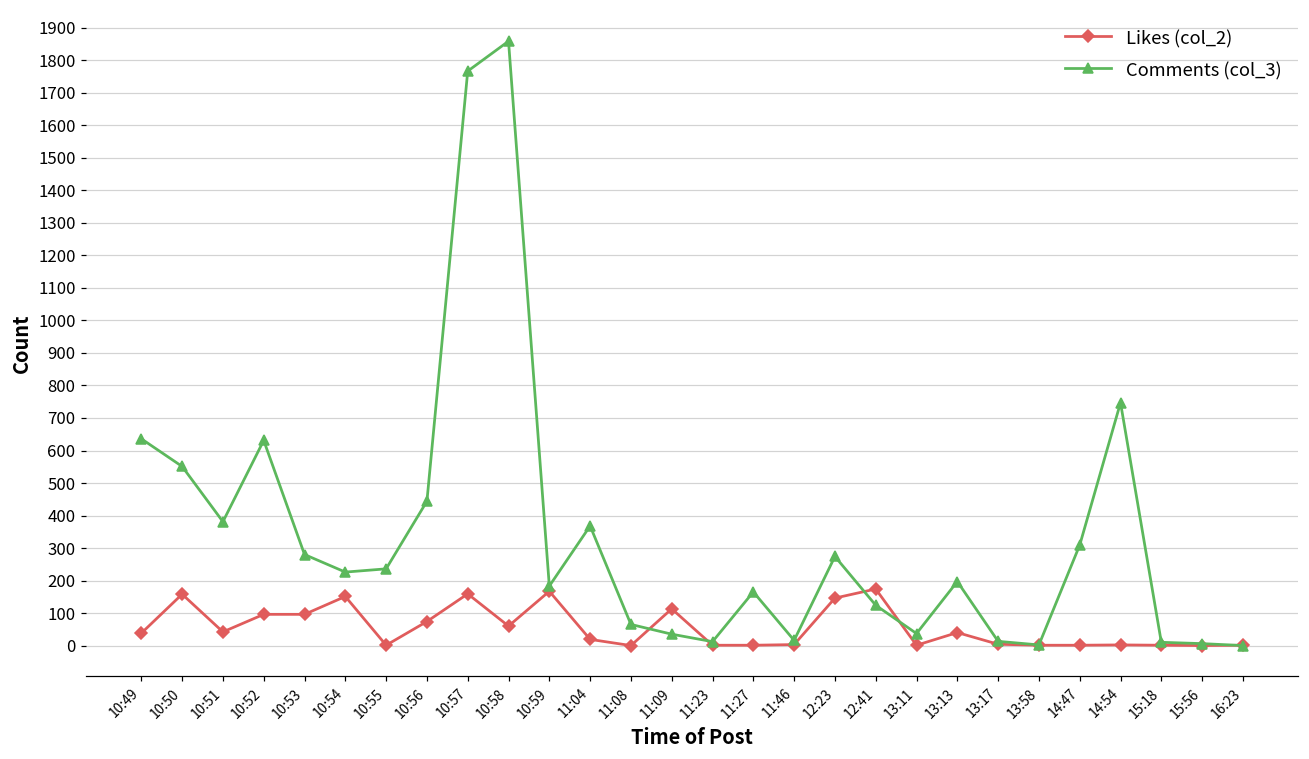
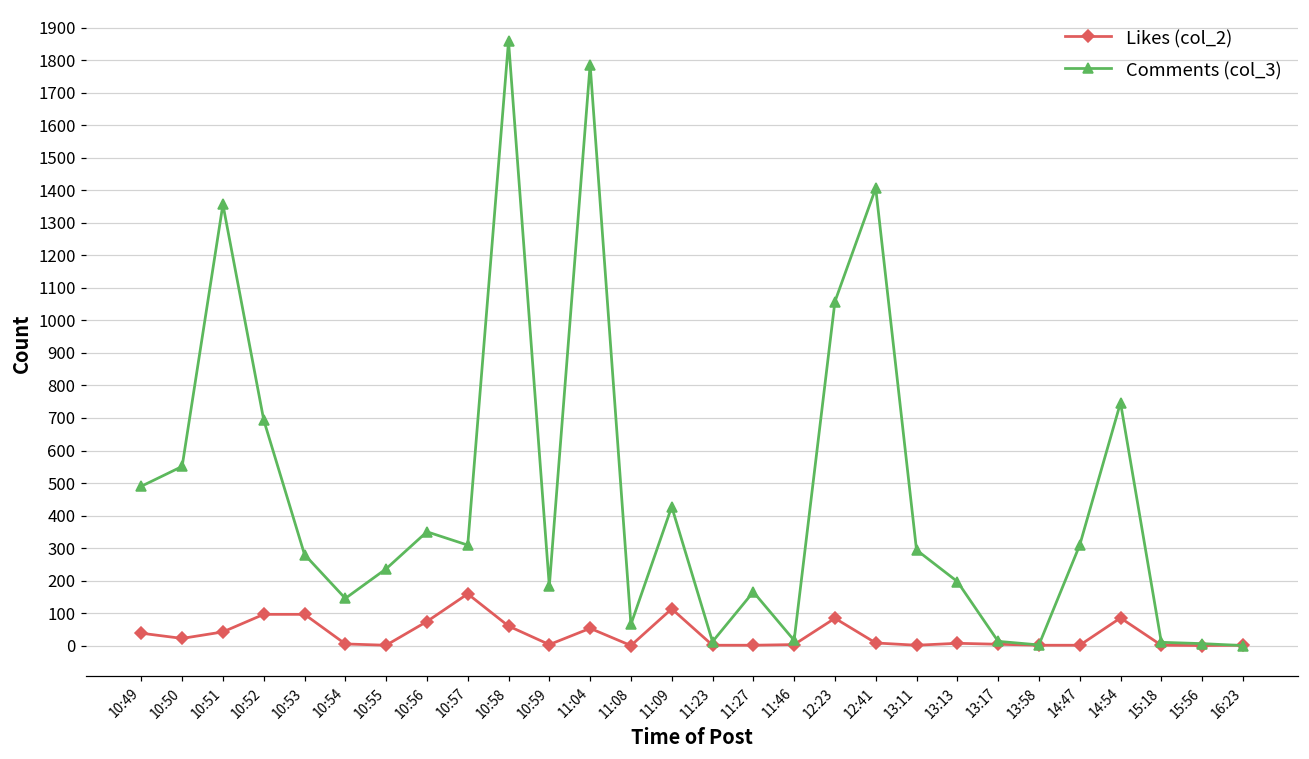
  {
    "Likes (col_2)": {
      "10:49": 40,
-     "10:50": 160,
+     "10:50": 20,
      "10:51": 40,
      "10:52": 100,
      "10:53": 100,
-     "10:54": 150,
+     "10:54": 10,
      "10:55": 0,
      "10:56": 70,
      "10:57": 160,
      "10:58": 60,
-     "10:59": 170,
-     "11:04": 20,
+     "10:59": 0,
+     "11:04": 50,
      "11:08": 0,
      "11:09": 110,
      "11:23": 0,
      "11:27": 0,
      "11:46": 0,
-     "12:23": 150,
-     "12:41": 170,
+     "12:23": 80,
+     "12:41": 10,
      "13:11": 0,
-     "13:13": 40,
+     "13:13": 10,
      "13:17": 0,
      "14:47": 0,
-     "14:54": 0,
+     "14:54": 90,
      "15:18": 0
    },
    "Comments (col_3)": {
-     "10:49": 640,
+     "10:49": 490,
      "10:50": 550,
-     "10:51": 380,
-     "10:52": 630,
+     "10:51": 1360,
+     "10:52": 690,
      "10:53": 280,
-     "10:54": 230,
+     "10:54": 150,
      "10:55": 240,
-     "10:56": 440,
-     "10:57": 1770,
+     "10:56": 350,
+     "10:57": 310,
      "10:58": 1860,
      "10:59": 180,
-     "11:04": 370,
+     "11:04": 1790,
      "11:08": 70,
-     "11:09": 40,
+     "11:09": 430,
      "11:23": 10,
      "11:27": 170,
      "11:46": 20,
-     "12:23": 270,
-     "12:41": 120,
-     "13:11": 40,
+     "12:23": 1060,
+     "12:41": 1410,
+     "13:11": 290,
      "13:13": 200,
      "13:17": 10,
      "14:47": 310,
      "14:54": 750,
      "15:18": 10
    }
  }
